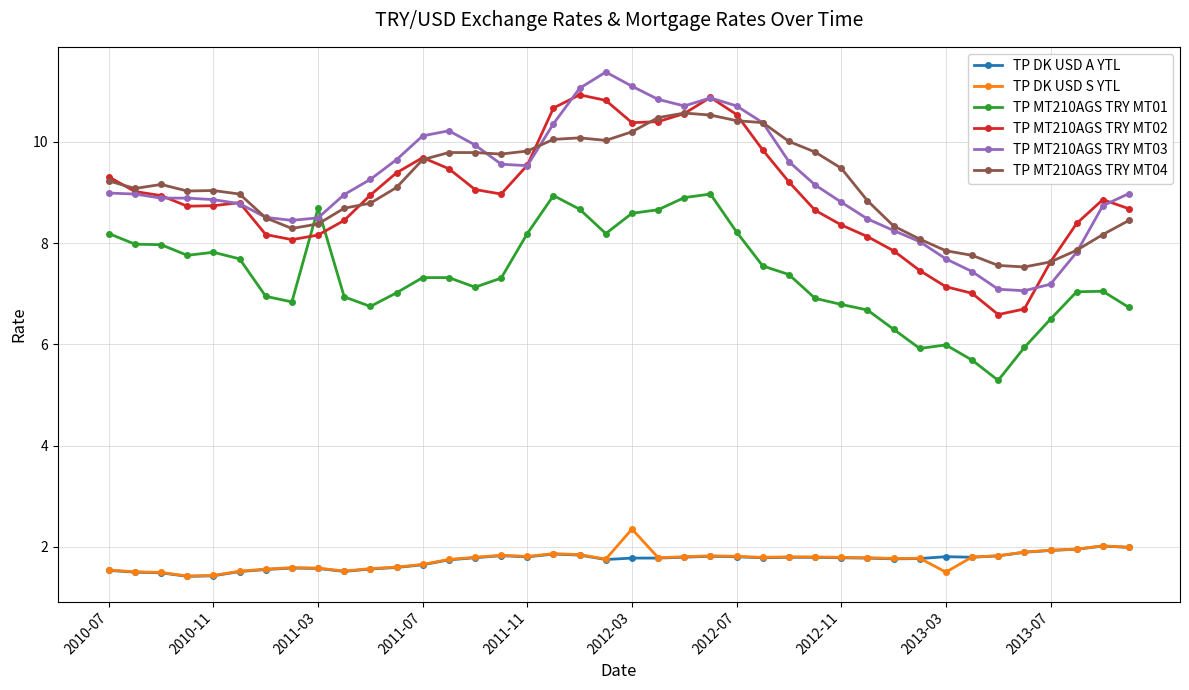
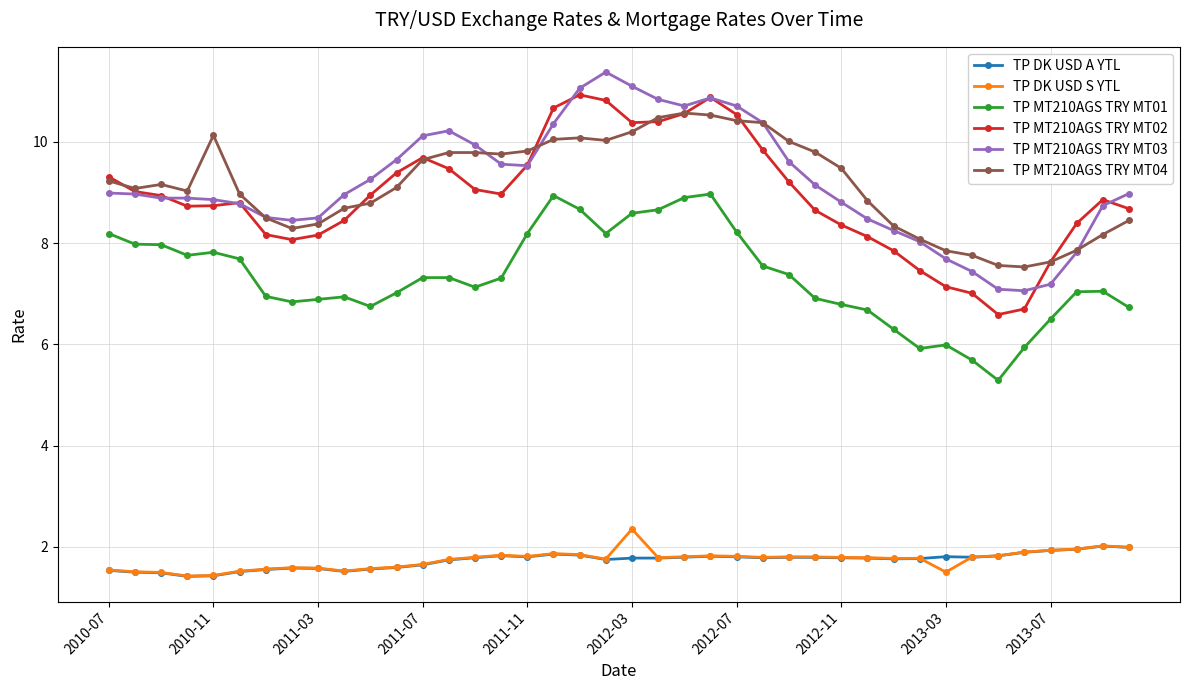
  {
    "TP DK USD A YTL": {
      "2012-03": 1.8,
      "2013-03": 1.8
    },
    "TP DK USD S YTL": {
      "2012-03": 2.4,
      "2013-03": 1.5
    },
    "TP MT210AGS TRY MT01": {
      "2010-07": 8.2,
      "2010-11": 7.8,
-     "2011-03": 8.7,
+     "2011-03": 6.9,
      "2011-07": 7.3,
      "2011-11": 8.2,
      "2012-03": 8.6,
      "2012-07": 8.2,
      "2012-11": 6.8,
      "2013-03": 6.0,
      "2013-07": 6.5
    },
    "TP MT210AGS TRY MT02": {
      "2010-07": 9.3,
      "2010-11": 8.7,
      "2011-03": 8.2,
      "2012-03": 10.4,
      "2012-07": 10.5,
      "2012-11": 8.4,
      "2013-03": 7.1
    },
    "TP MT210AGS TRY MT03": {
      "2010-07": 9.0,
      "2010-11": 8.9,
      "2011-03": 8.5,
      "2011-07": 10.1,
      "2012-03": 11.1,
      "2012-07": 10.7,
      "2012-11": 8.8,
      "2013-03": 7.7,
      "2013-07": 7.2
    },
    "TP MT210AGS TRY MT04": {
      "2010-07": 9.2,
-     "2010-11": 9.0,
+     "2010-11": 10.1,
      "2011-03": 8.4,
      "2011-11": 9.8,
      "2012-03": 10.2,
      "2012-07": 10.4,
      "2012-11": 9.5,
      "2013-03": 7.9
    }
  }
